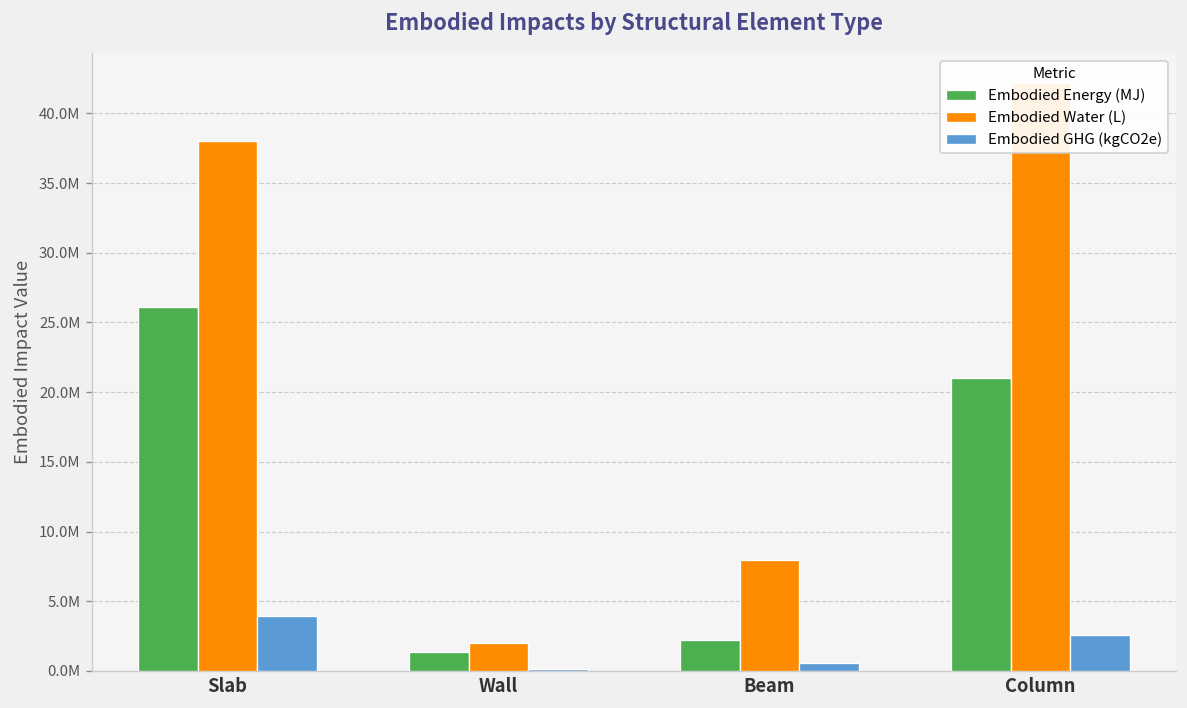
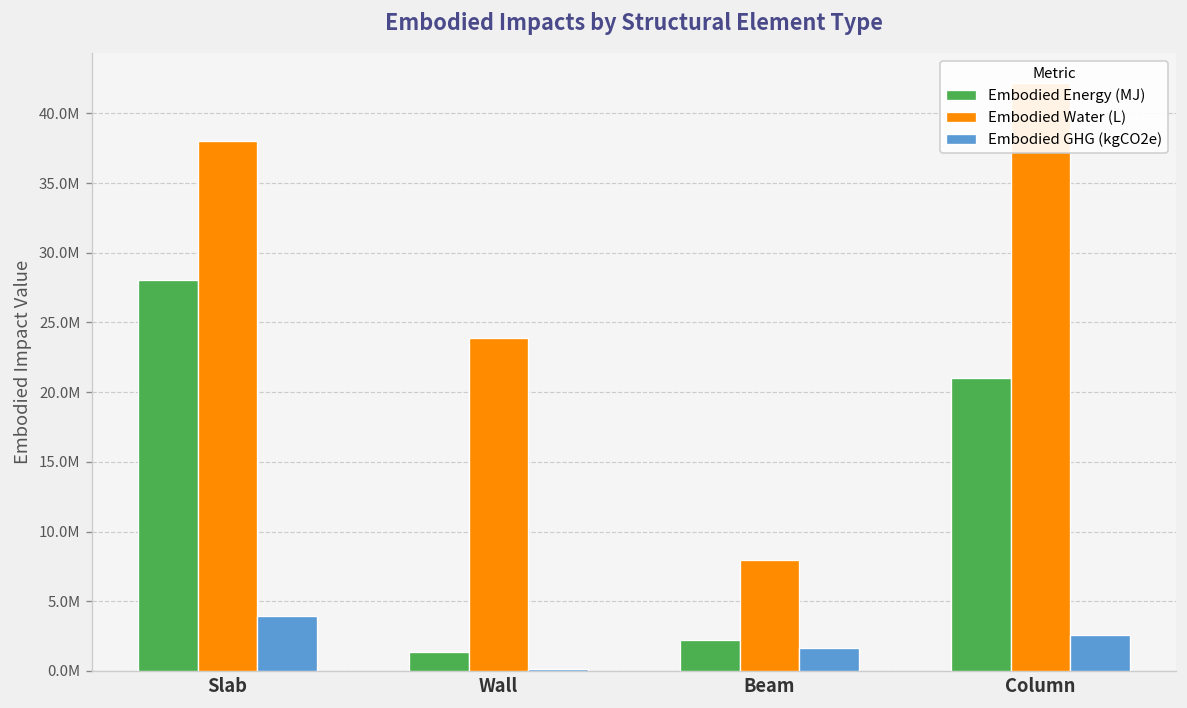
  {
    "Embodied Energy (MJ)": {
-     "Slab": 26100000,
+     "Slab": 28100000,
      "Wall": 1400000,
      "Beam": 2200000,
      "Column": 21000000
    },
    "Embodied Water (L)": {
      "Slab": 38000000,
-     "Wall": 2000000,
+     "Wall": 23900000,
      "Beam": 8000000
    },
    "Embodied GHG (kgCO2e)": {
      "Slab": 4000000,
-     "Beam": 600000,
+     "Beam": 1700000,
      "Column": 2600000
    }
  }
